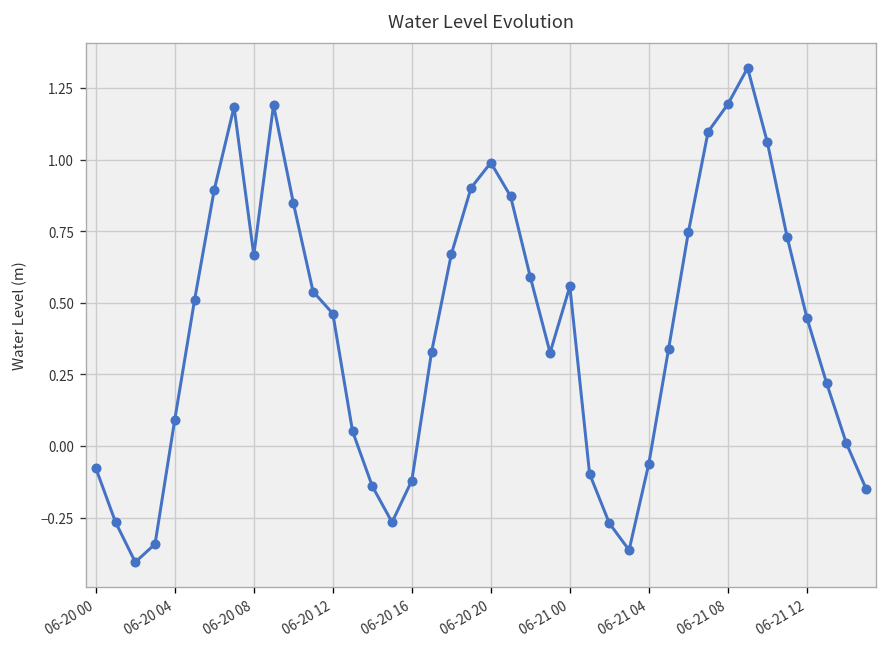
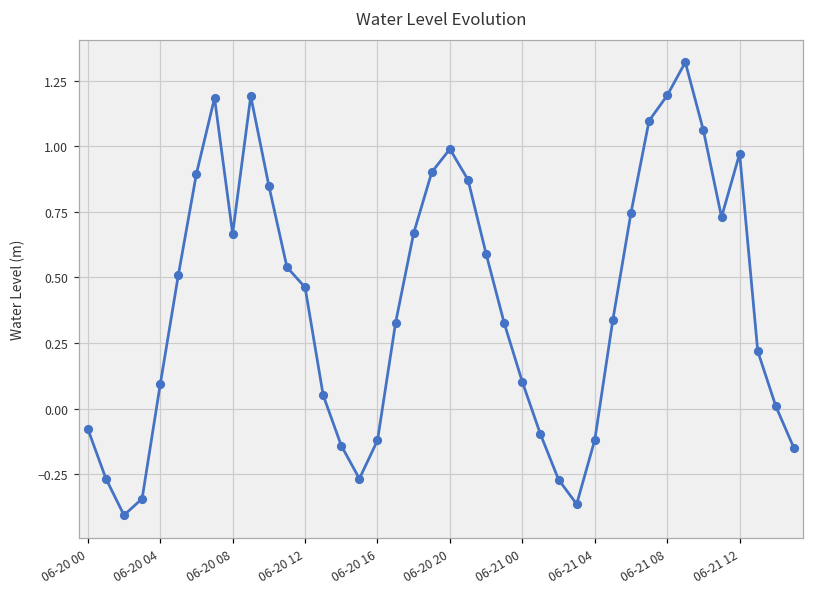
  {
    "06-20 00": -0.08,
    "06-20 04": 0.09,
    "06-20 08": 0.67,
    "06-20 12": 0.46,
    "06-20 16": -0.12,
    "06-20 20": 0.99,
-   "06-21 00": 0.56,
-   "06-21 04": -0.06,
+   "06-21 00": 0.10,
+   "06-21 04": -0.12,
    "06-21 08": 1.19,
-   "06-21 12": 0.45
+   "06-21 12": 0.97
  }
